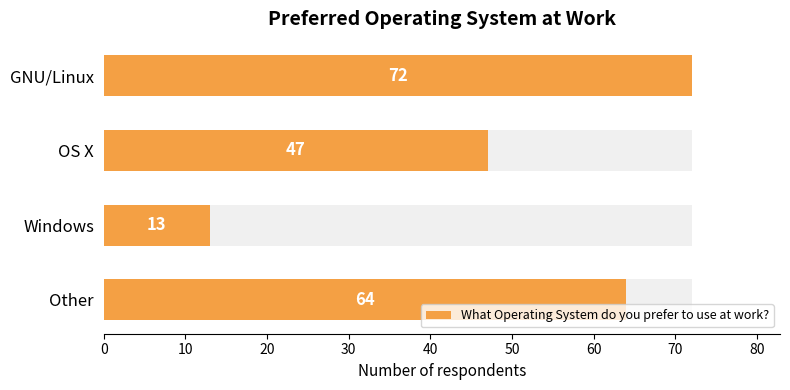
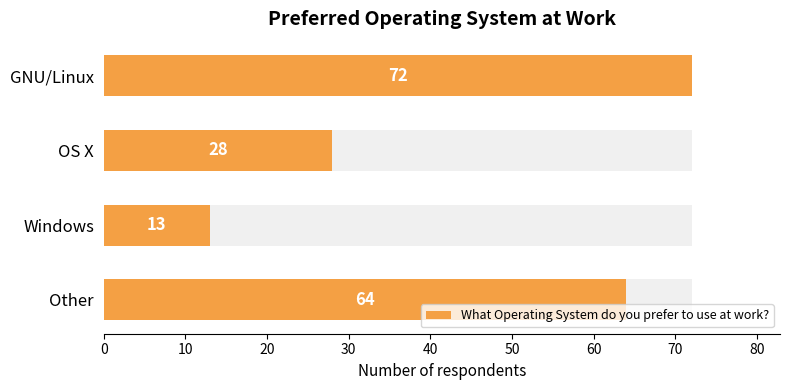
  {
    "What Operating System do you prefer to use at work?": {
      "GNU/Linux": 72,
-     "OS X": 47
+     "OS X": 28
    }
  }
